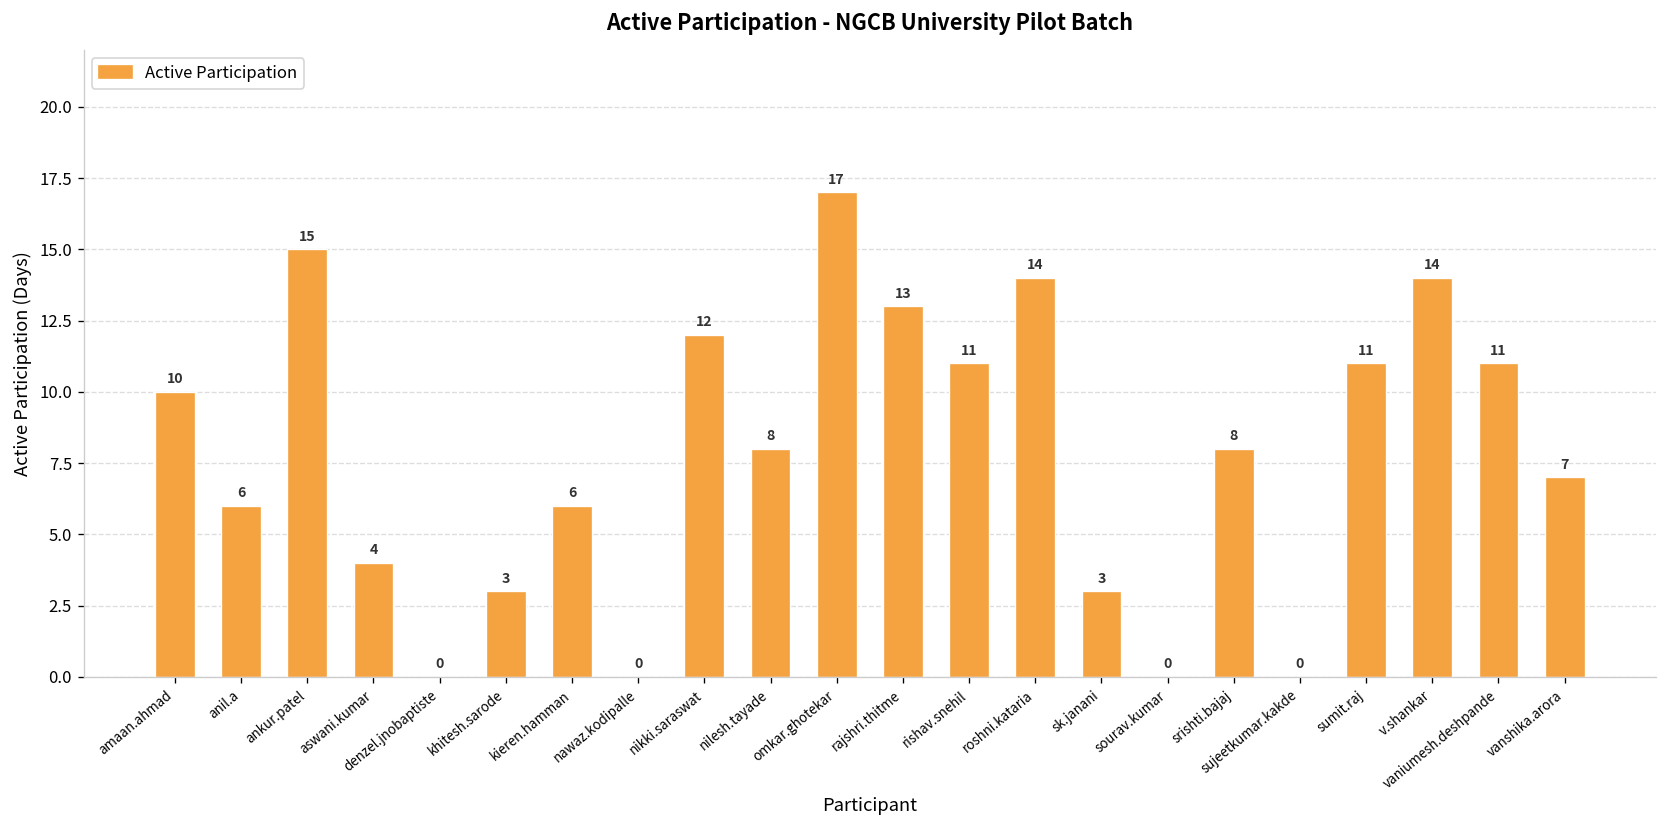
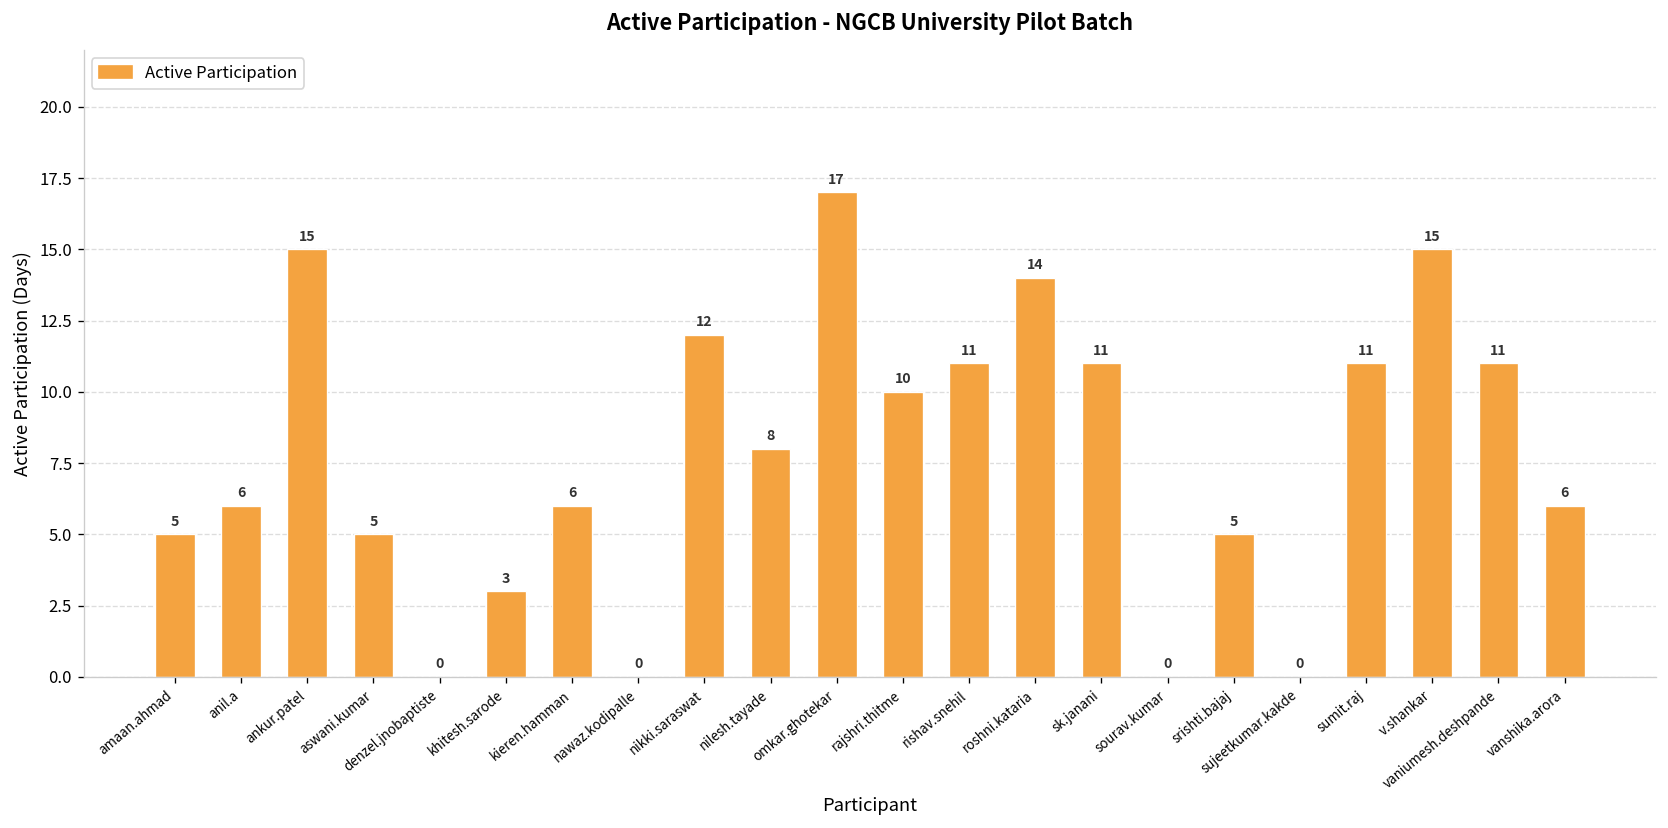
  {
-   "amaan.ahmad": 10,
+   "amaan.ahmad": 5,
    "anil.a": 6,
    "ankur.patel": 15,
-   "aswani.kumar": 4,
+   "aswani.kumar": 5,
    "denzel.jnobaptiste": 0,
    "khitesh.sarode": 3,
    "kieren.hamman": 6,
    "nawaz.kodipalle": 0,
    "nikki.saraswat": 12,
    "nilesh.tayade": 8,
    "omkar.ghotekar": 17,
-   "rajshri.thitme": 13,
+   "rajshri.thitme": 10,
    "rishav.snehil": 11,
    "roshni.kataria": 14,
-   "sk.janani": 3,
+   "sk.janani": 11,
    "sourav.kumar": 0,
-   "srishti.bajaj": 8,
+   "srishti.bajaj": 5,
    "sujeetkumar.kakde": 0,
    "sumit.raj": 11,
-   "v.shankar": 14,
+   "v.shankar": 15,
    "vaniumesh.deshpande": 11,
-   "vanshika.arora": 7
+   "vanshika.arora": 6
  }
